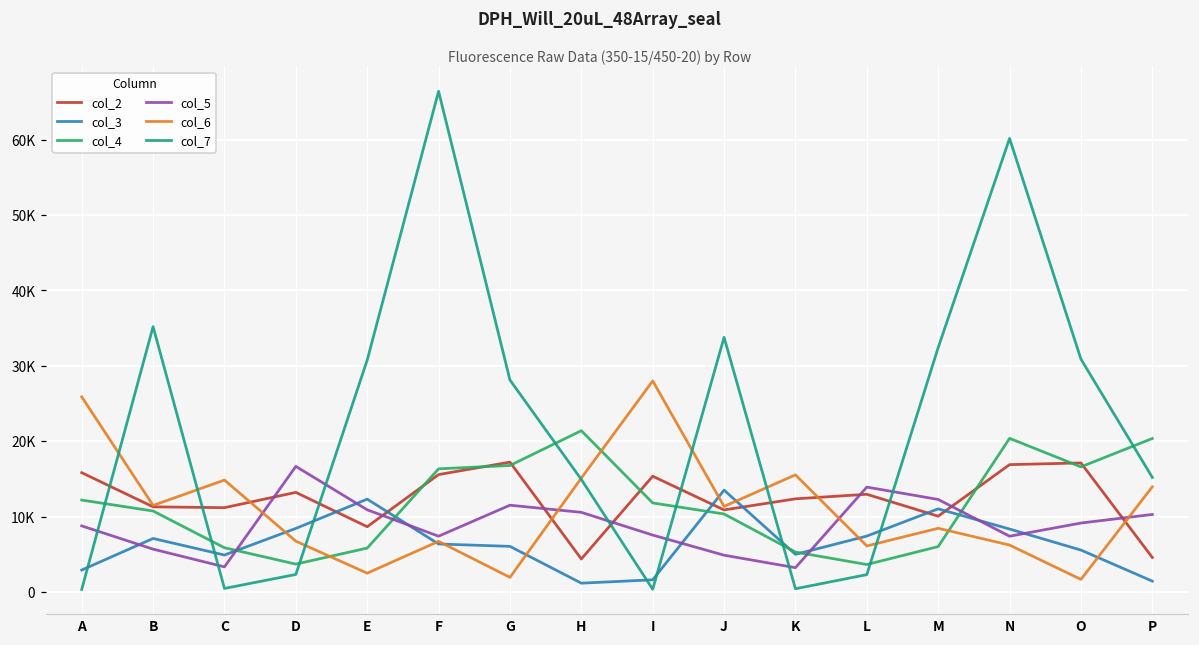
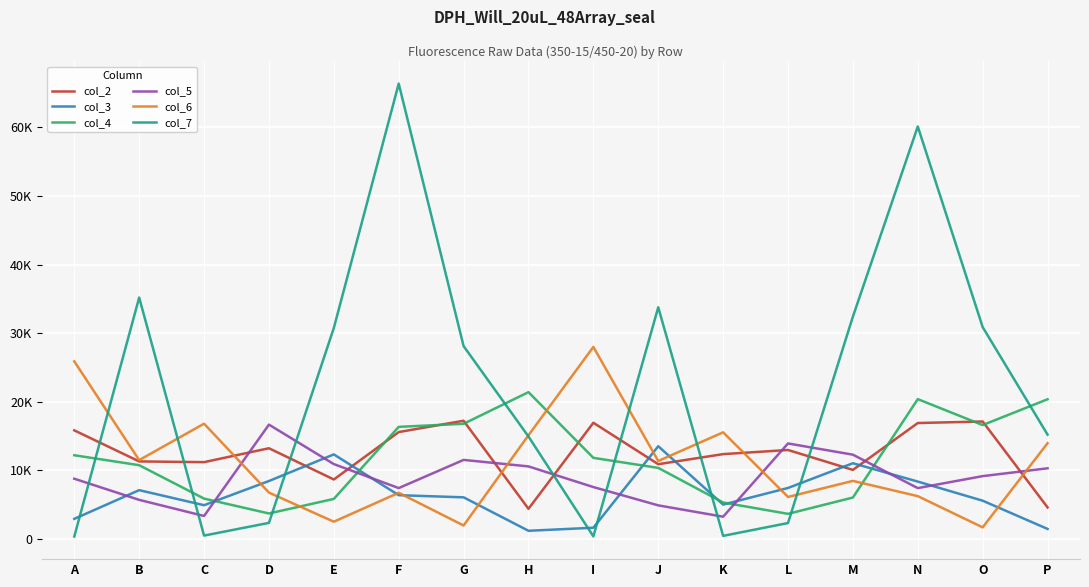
  {
    "col_2": {
      "A": 16000,
      "C": 11000,
      "D": 13000,
      "E": 9000,
      "F": 16000,
      "G": 17000,
      "H": 4000,
-     "I": 15000,
+     "I": 17000,
      "J": 11000,
      "K": 12000,
      "L": 13000,
      "M": 10000,
      "N": 17000,
      "O": 17000,
      "P": 5000
    },
    "col_3": {
      "A": 3000,
      "B": 7000,
      "C": 5000,
      "D": 8000,
      "E": 12000,
      "G": 6000,
      "H": 1000,
      "I": 2000,
      "J": 14000,
      "L": 7000,
      "M": 11000,
      "N": 8000,
      "O": 6000,
      "P": 1000
    },
    "col_5": {
      "A": 9000,
      "B": 6000,
      "C": 3000,
      "D": 17000,
      "E": 11000,
      "F": 7000,
      "G": 12000,
      "H": 11000,
      "I": 8000,
      "J": 5000,
      "K": 3000,
      "L": 14000,
      "M": 12000,
      "N": 7000,
      "O": 9000,
      "P": 10000
    },
    "col_6": {
      "A": 26000,
-     "C": 15000,
+     "C": 17000,
      "D": 7000,
      "E": 2000,
      "G": 2000,
      "I": 28000,
      "J": 11000,
      "K": 16000,
      "L": 6000,
      "M": 8000,
      "N": 6000,
      "O": 2000,
      "P": 14000
    }
  }
